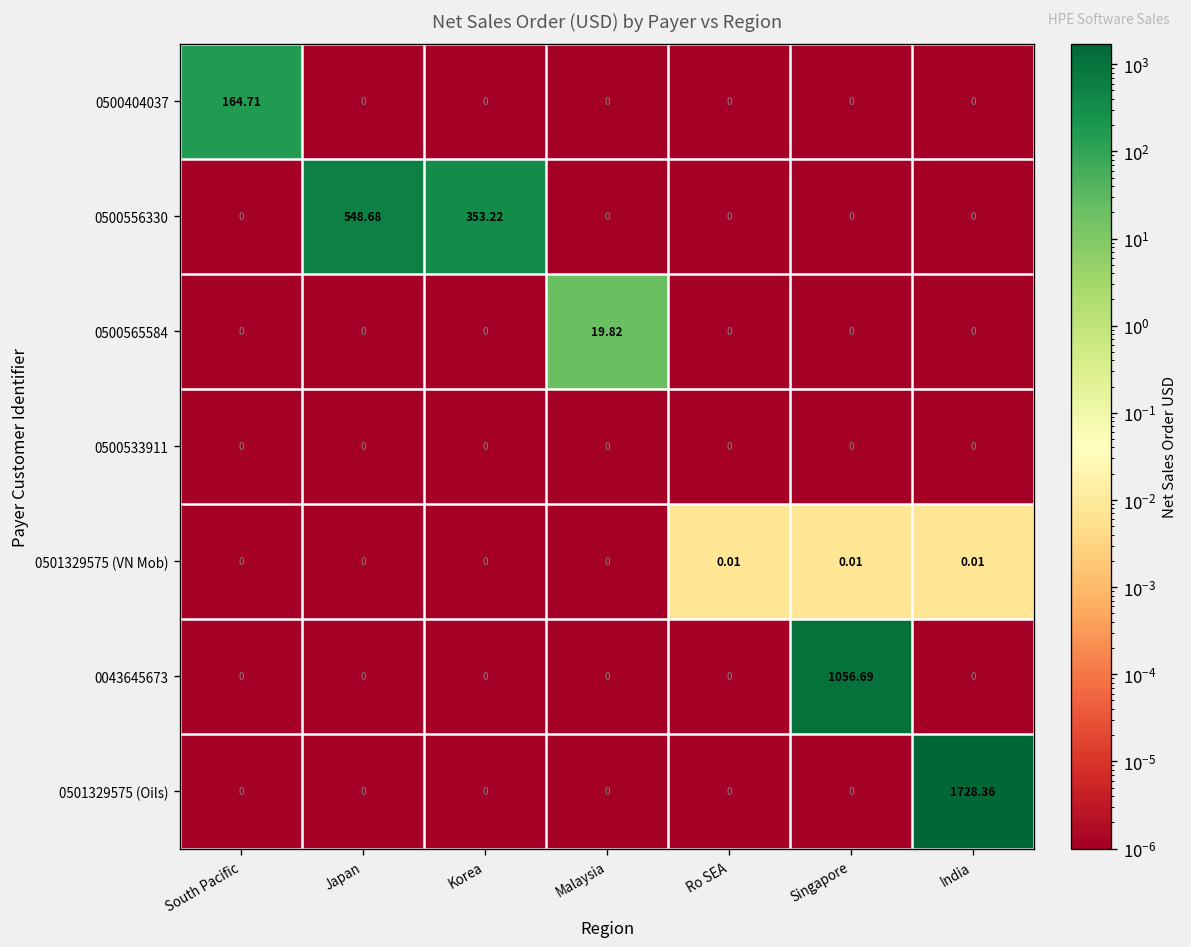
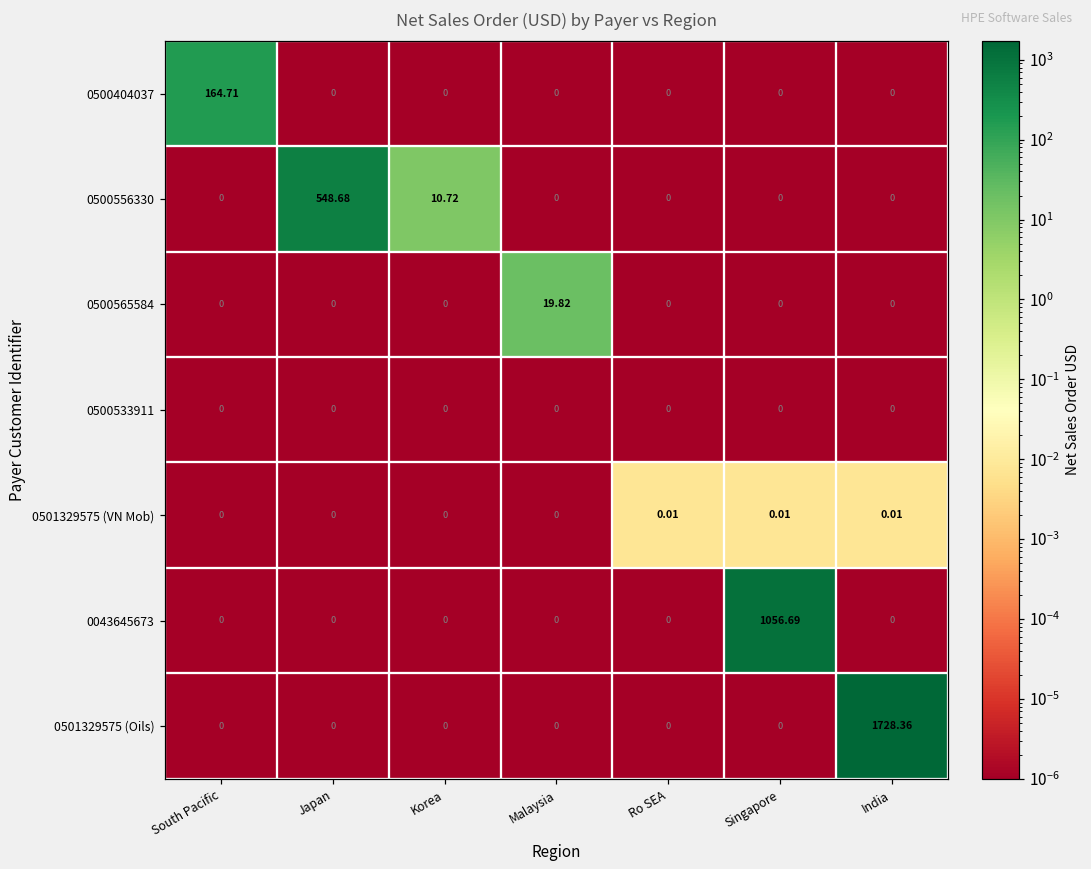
  {
    "0500404037": {
      "South Pacific": 164.71,
      "Japan": 0,
      "Korea": 0,
      "Malaysia": 0,
      "Ro SEA": 0,
      "Singapore": 0,
      "India": 0
    },
    "0500556330": {
      "South Pacific": 0,
      "Japan": 548.68,
-     "Korea": 353.22,
+     "Korea": 10.72,
      "Malaysia": 0,
      "Ro SEA": 0,
      "Singapore": 0,
      "India": 0
    },
    "0500565584": {
      "South Pacific": 0,
      "Japan": 0,
      "Korea": 0,
      "Malaysia": 19.82,
      "Ro SEA": 0,
      "Singapore": 0,
      "India": 0
    },
    "0500533911": {
      "South Pacific": 0,
      "Japan": 0,
      "Korea": 0,
      "Malaysia": 0,
      "Ro SEA": 0,
      "Singapore": 0,
      "India": 0
    },
    "0501329575 (VN Mob)": {
      "South Pacific": 0,
      "Japan": 0,
      "Korea": 0,
      "Malaysia": 0,
      "Ro SEA": 0.01,
      "Singapore": 0.01,
      "India": 0.01
    },
    "0043645673": {
      "South Pacific": 0,
      "Japan": 0,
      "Korea": 0,
      "Malaysia": 0,
      "Ro SEA": 0,
      "Singapore": 1056.69,
      "India": 0
    },
    "0501329575 (Oils)": {
      "South Pacific": 0,
      "Japan": 0,
      "Korea": 0,
      "Malaysia": 0,
      "Ro SEA": 0,
      "Singapore": 0,
      "India": 1728.36
    }
  }
